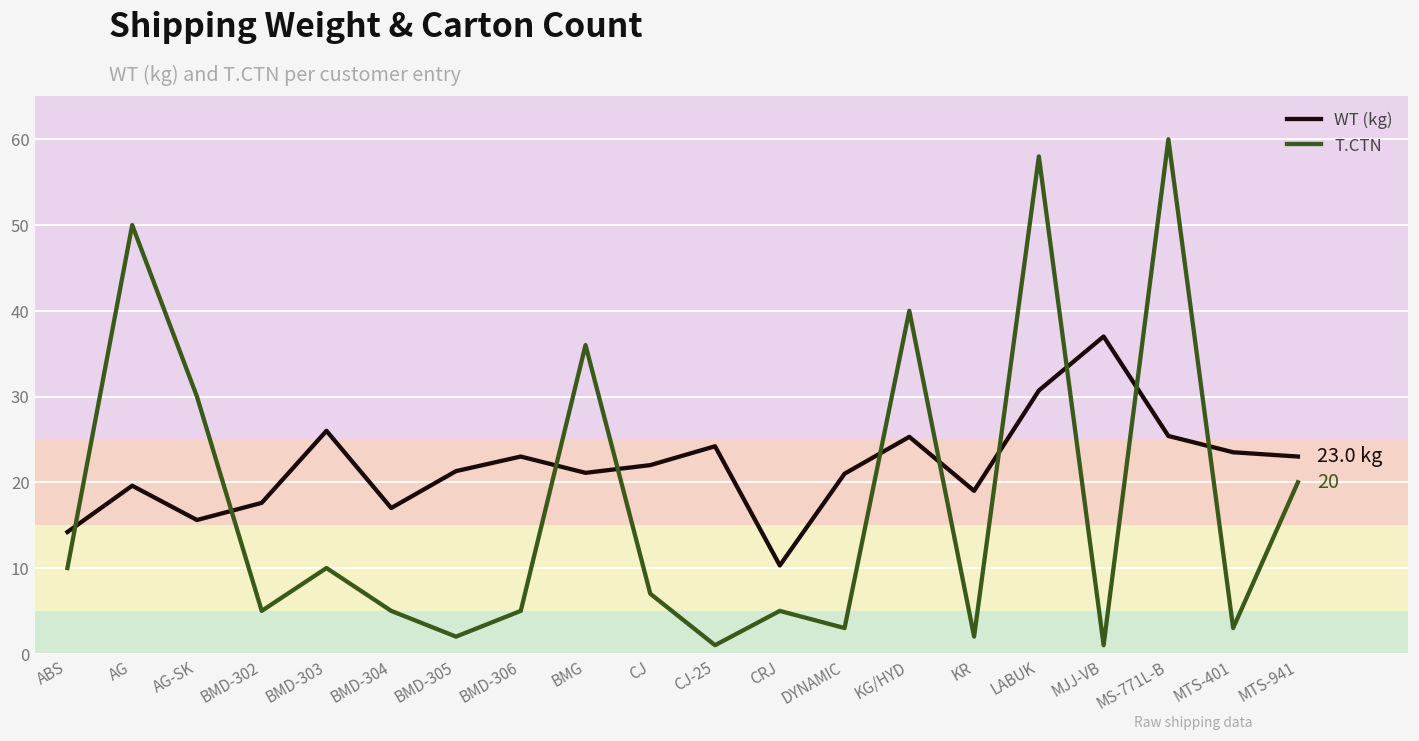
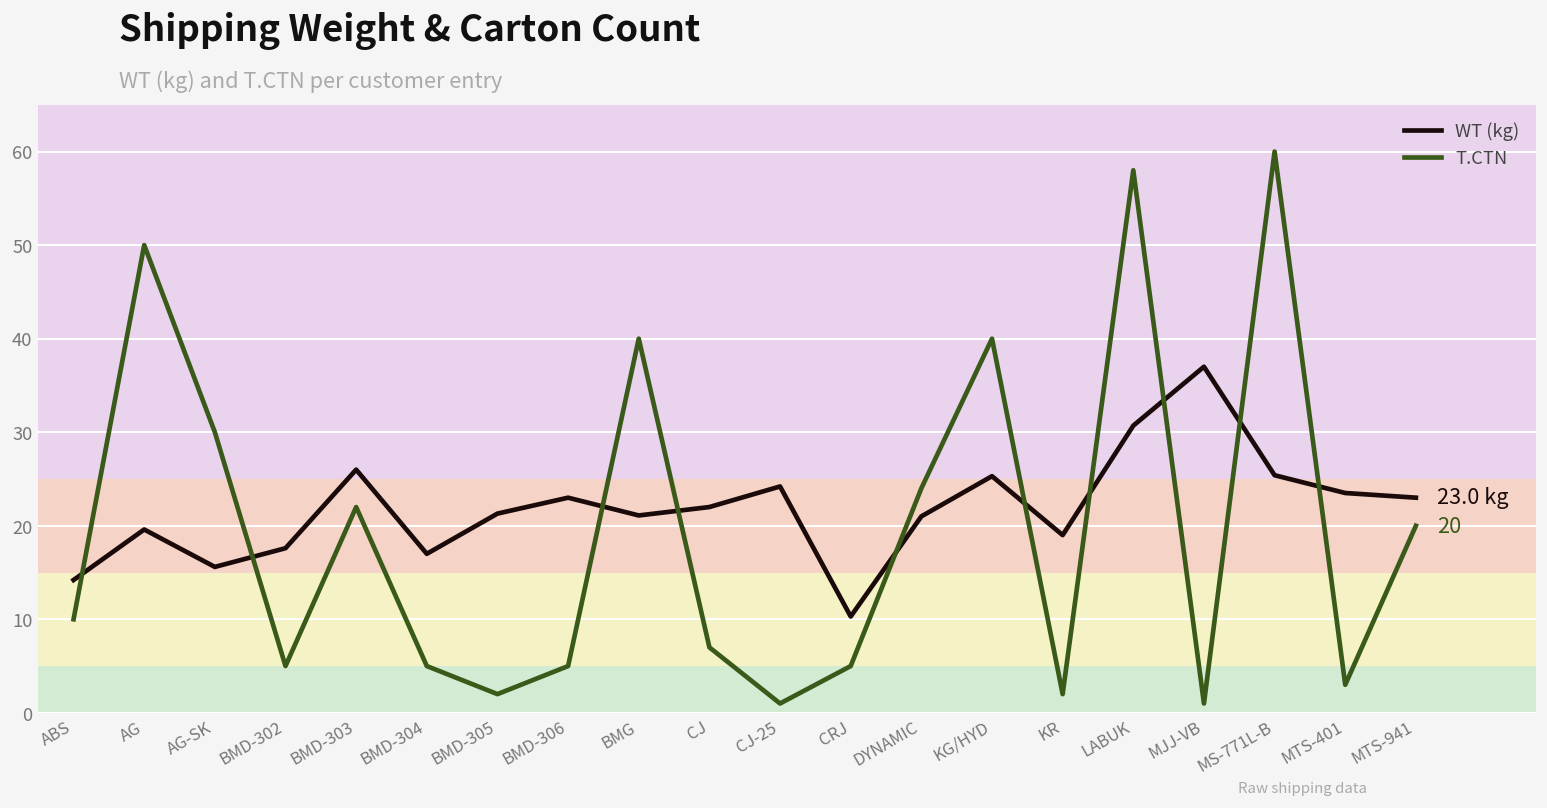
  {
    "WT (kg)": {
      "MTS-941": 23.0
    },
    "T.CTN": {
      "ABS": 10,
      "AG": 50,
      "AG-SK": 30,
      "BMD-302": 5,
-     "BMD-303": 10,
+     "BMD-303": 22,
      "BMD-304": 5,
      "BMD-305": 2,
      "BMD-306": 5,
-     "BMG": 36,
+     "BMG": 40,
      "CJ": 7,
      "CJ-25": 1,
      "CRJ": 5,
-     "DYNAMIC": 3,
+     "DYNAMIC": 24,
      "KG/HYD": 40,
      "KR": 2,
      "LABUK": 58,
      "MJJ-VB": 1,
      "MS-771L-B": 60,
      "MTS-401": 3
    }
  }
